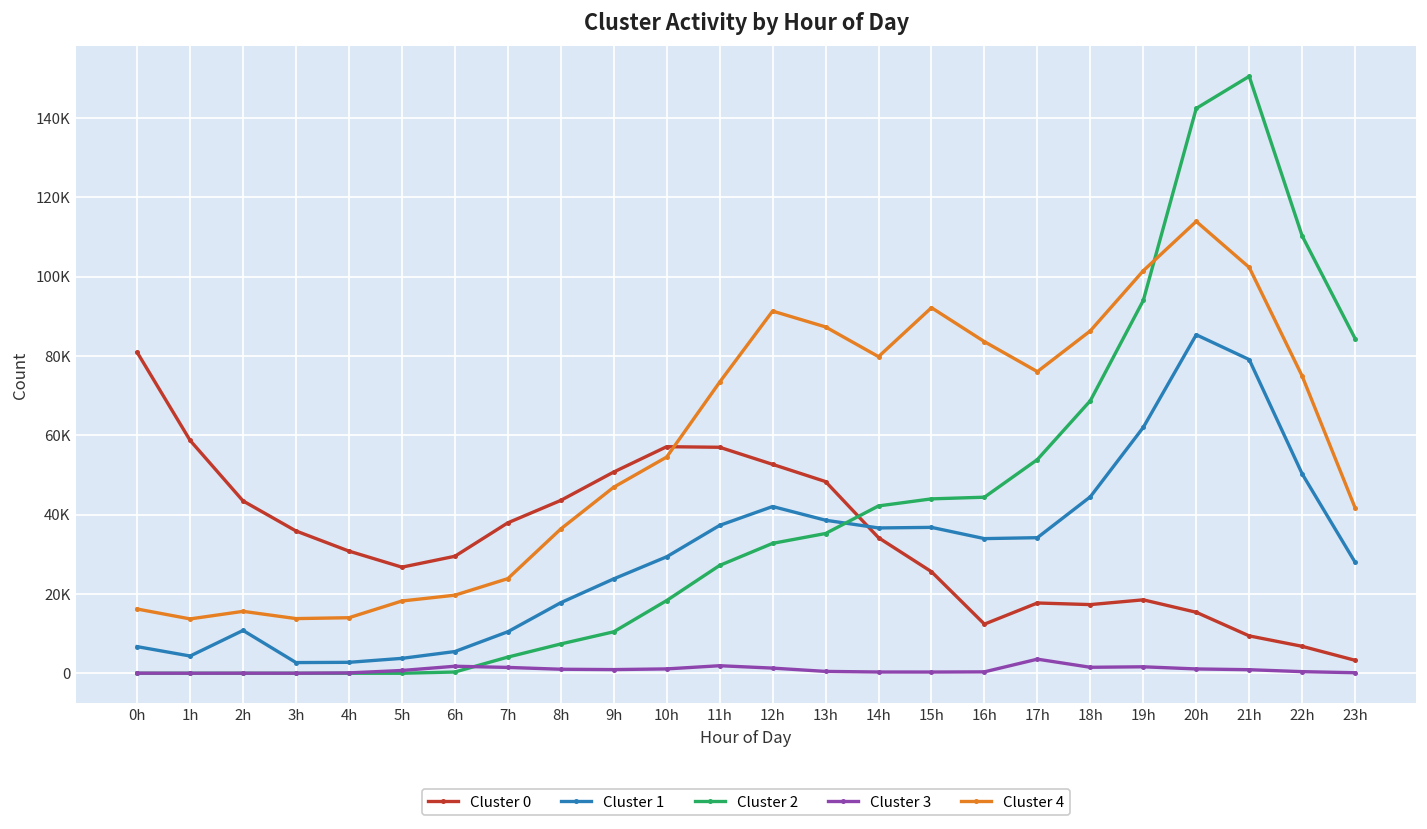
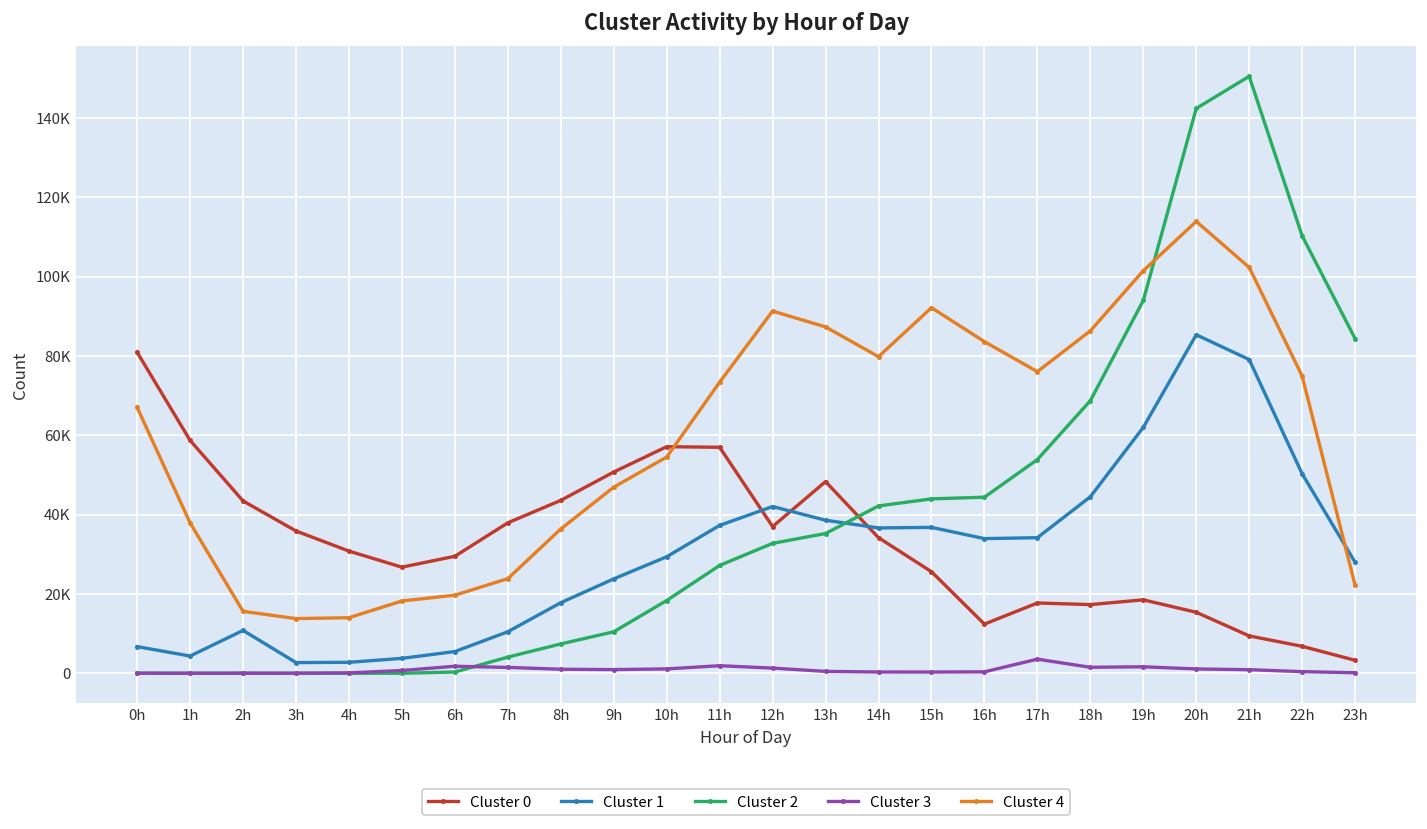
  {
    "Cluster 0": {
      "0h": 81000,
      "1h": 59000,
      "2h": 43000,
      "3h": 36000,
      "4h": 31000,
      "5h": 27000,
      "6h": 29000,
      "7h": 38000,
      "8h": 44000,
      "9h": 51000,
      "10h": 57000,
      "11h": 57000,
-     "12h": 53000,
+     "12h": 37000,
      "13h": 48000,
      "14h": 34000,
      "15h": 26000,
      "16h": 12000,
      "17h": 18000,
      "18h": 17000,
      "19h": 19000,
      "20h": 15000,
      "21h": 9000,
      "22h": 7000,
      "23h": 3000
    },
    "Cluster 1": {
      "0h": 7000,
      "1h": 4000,
      "2h": 11000,
      "3h": 3000,
      "4h": 3000,
      "5h": 4000,
      "6h": 5000,
      "7h": 10000,
      "8h": 18000,
      "9h": 24000,
      "10h": 29000,
      "11h": 37000,
      "12h": 42000,
      "13h": 39000,
      "14h": 37000,
      "15h": 37000,
      "16h": 34000,
      "17h": 34000,
      "18h": 44000,
      "19h": 62000,
      "20h": 85000,
      "21h": 79000,
      "22h": 50000,
      "23h": 28000
    },
    "Cluster 2": {
      "6h": 0,
      "7h": 4000,
      "8h": 7000,
      "9h": 10000,
      "10h": 18000,
      "11h": 27000,
      "12h": 33000,
      "13h": 35000,
      "14h": 42000,
      "15h": 44000,
      "16h": 44000,
      "17h": 54000,
      "18h": 69000,
      "19h": 94000,
      "20h": 142000,
      "21h": 150000,
      "22h": 110000,
      "23h": 84000
    },
    "Cluster 3": {
      "6h": 2000,
      "7h": 1000,
      "8h": 1000,
      "9h": 1000,
      "10h": 1000,
      "11h": 2000,
      "12h": 1000,
      "13h": 0,
      "14h": 0,
      "15h": 0,
      "16h": 0,
      "17h": 4000,
      "18h": 2000,
      "19h": 2000,
      "20h": 1000,
      "21h": 1000,
      "22h": 0,
      "23h": 0
    },
    "Cluster 4": {
-     "0h": 16000,
-     "1h": 14000,
+     "0h": 67000,
+     "1h": 38000,
      "2h": 16000,
      "3h": 14000,
      "4h": 14000,
      "5h": 18000,
      "6h": 20000,
      "7h": 24000,
      "8h": 36000,
      "9h": 47000,
      "10h": 55000,
      "11h": 73000,
      "12h": 91000,
      "13h": 87000,
      "14h": 80000,
      "15h": 92000,
      "16h": 84000,
      "17h": 76000,
      "18h": 86000,
      "19h": 101000,
      "20h": 114000,
      "21h": 102000,
      "22h": 75000,
-     "23h": 42000
+     "23h": 22000
    }
  }
